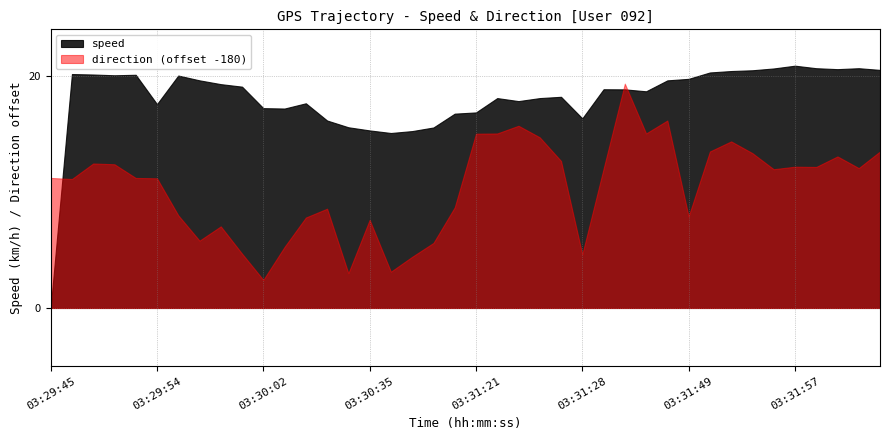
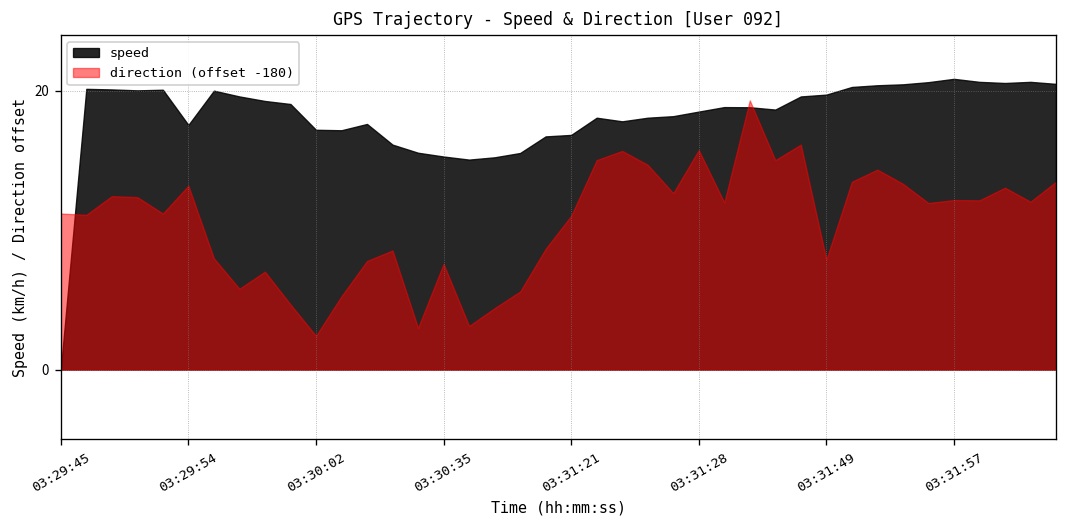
  {
    "speed": {
      "03:29:45": 0.0,
      "03:29:54": 17.6,
      "03:30:02": 17.2,
      "03:30:35": 15.3,
      "03:31:21": 16.8,
-     "03:31:28": 16.3,
+     "03:31:28": 18.5,
      "03:31:49": 19.7,
      "03:31:57": 20.9
    },
    "direction (offset -180)": {
      "03:29:45": 11.2,
-     "03:29:54": 11.2,
+     "03:29:54": 13.2,
      "03:30:02": 2.4,
      "03:30:35": 7.6,
-     "03:31:21": 15.0,
-     "03:31:28": 4.6,
+     "03:31:21": 11.0,
+     "03:31:28": 15.8,
      "03:31:49": 7.9,
      "03:31:57": 12.2
    }
  }
